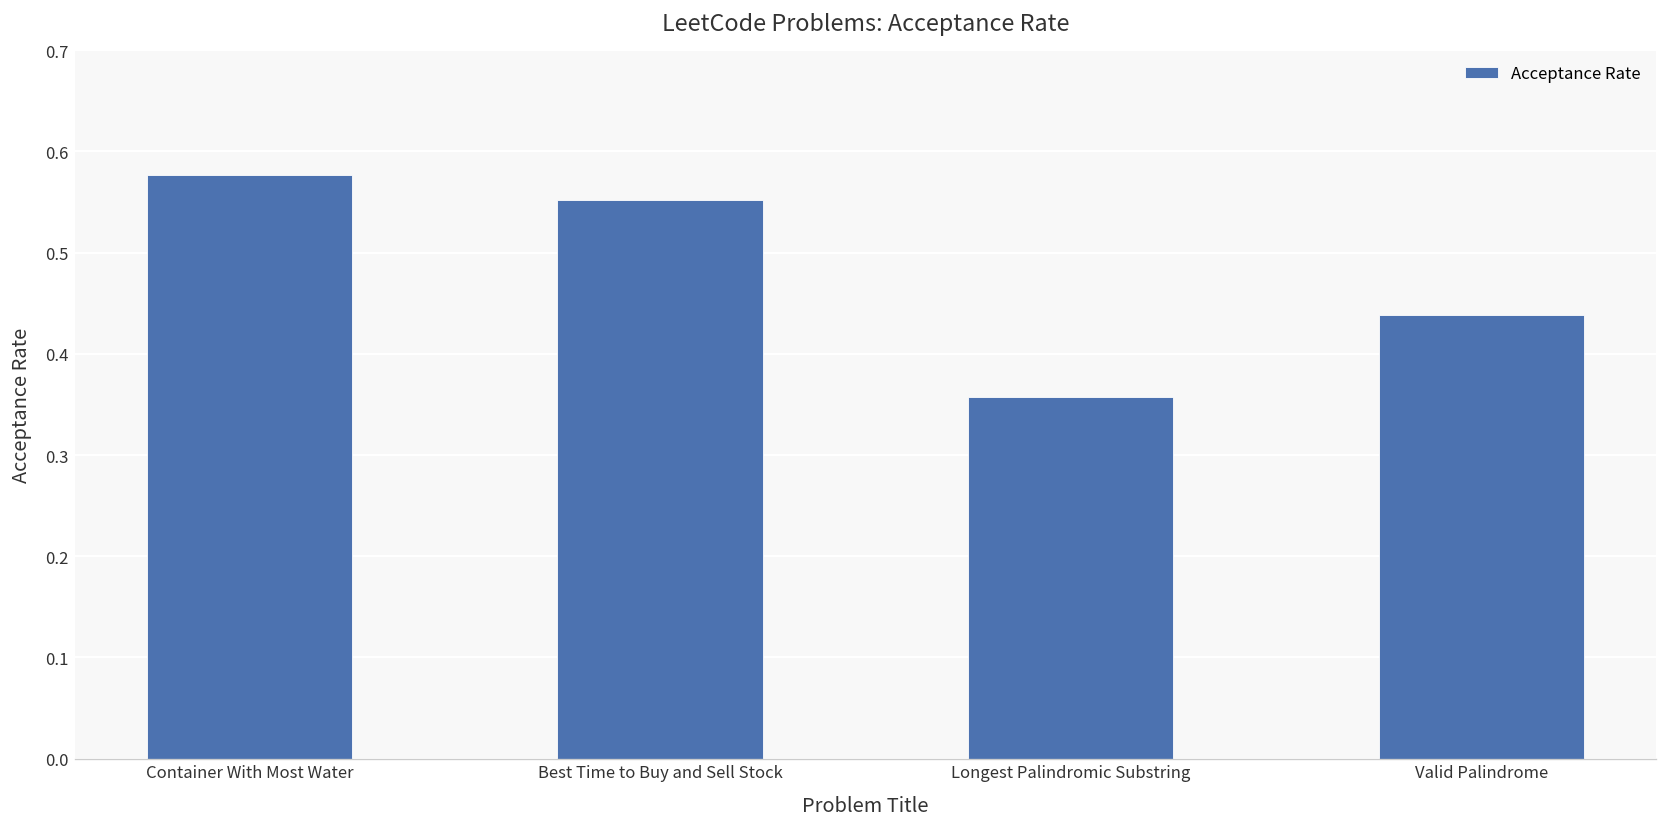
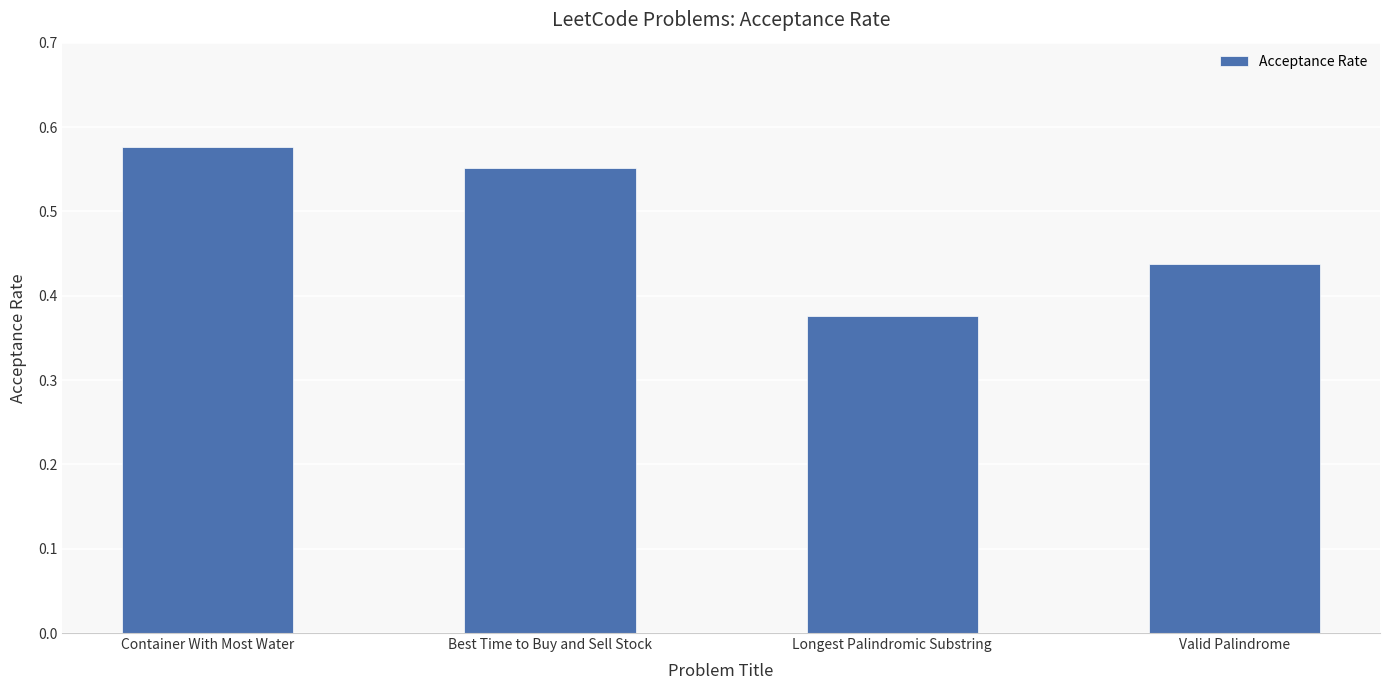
  {
    "Container With Most Water": 0.58,
    "Best Time to Buy and Sell Stock": 0.55,
-   "Longest Palindromic Substring": 0.36,
+   "Longest Palindromic Substring": 0.38,
    "Valid Palindrome": 0.44
  }
